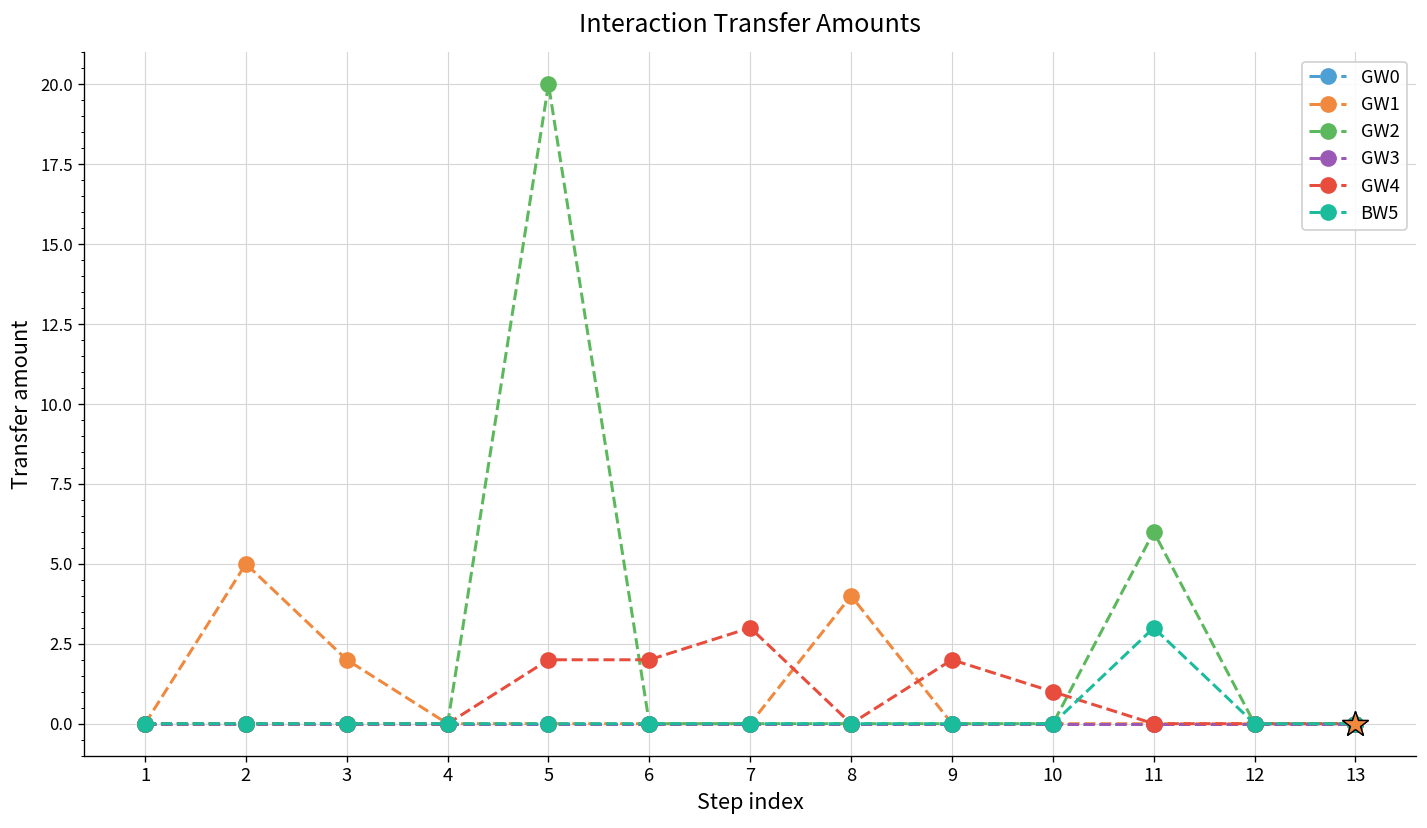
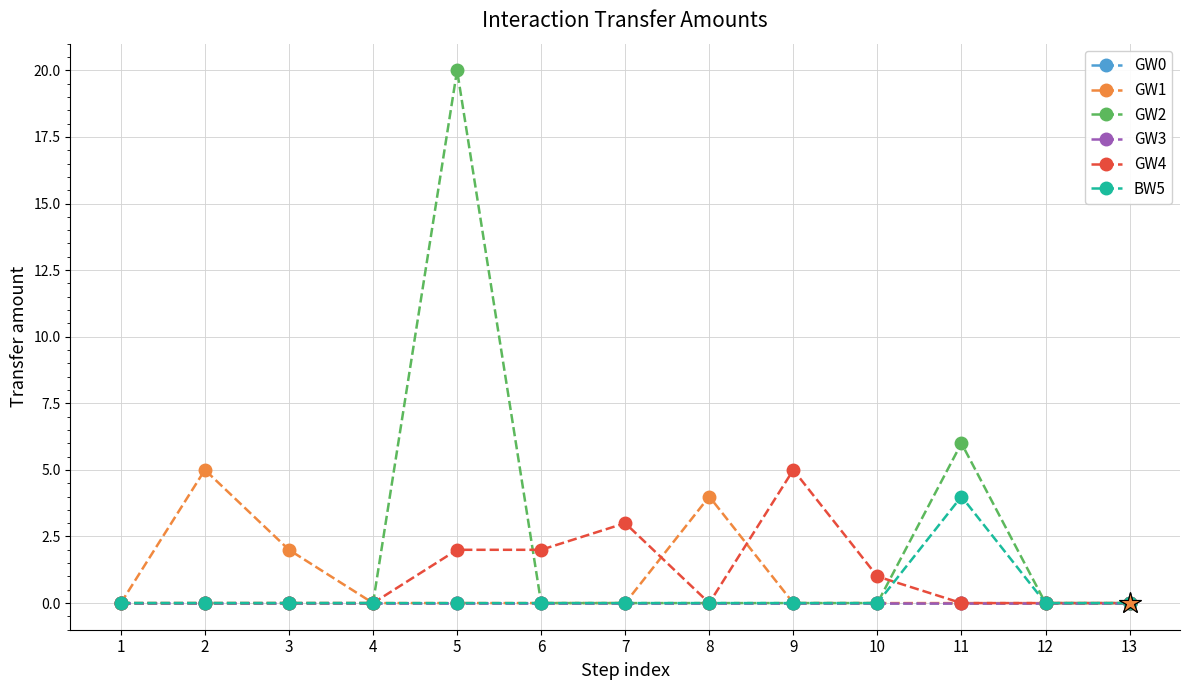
  {
    "GW1": {
      "2": 5,
      "3": 2,
      "8": 4
    },
    "GW2": {
      "5": 20,
      "11": 6
    },
    "GW4": {
      "5": 2,
      "6": 2,
      "7": 3,
-     "9": 2,
+     "9": 5,
      "10": 1
    },
    "BW5": {
-     "11": 3
+     "11": 4
    }
  }
